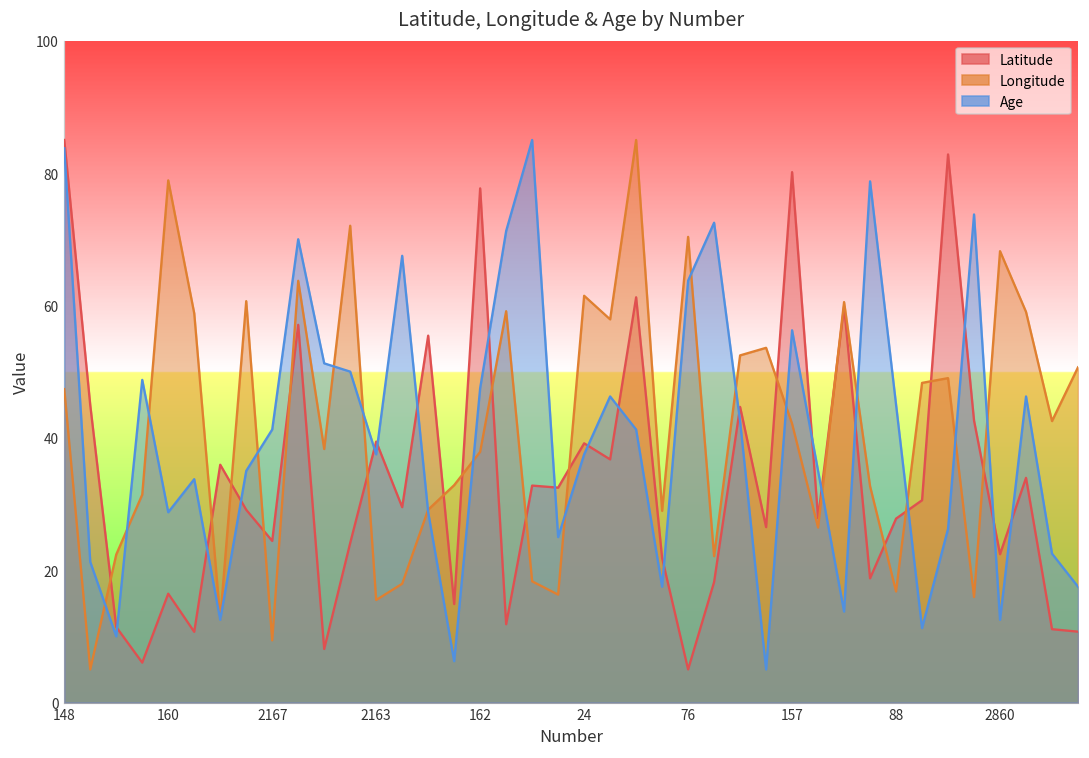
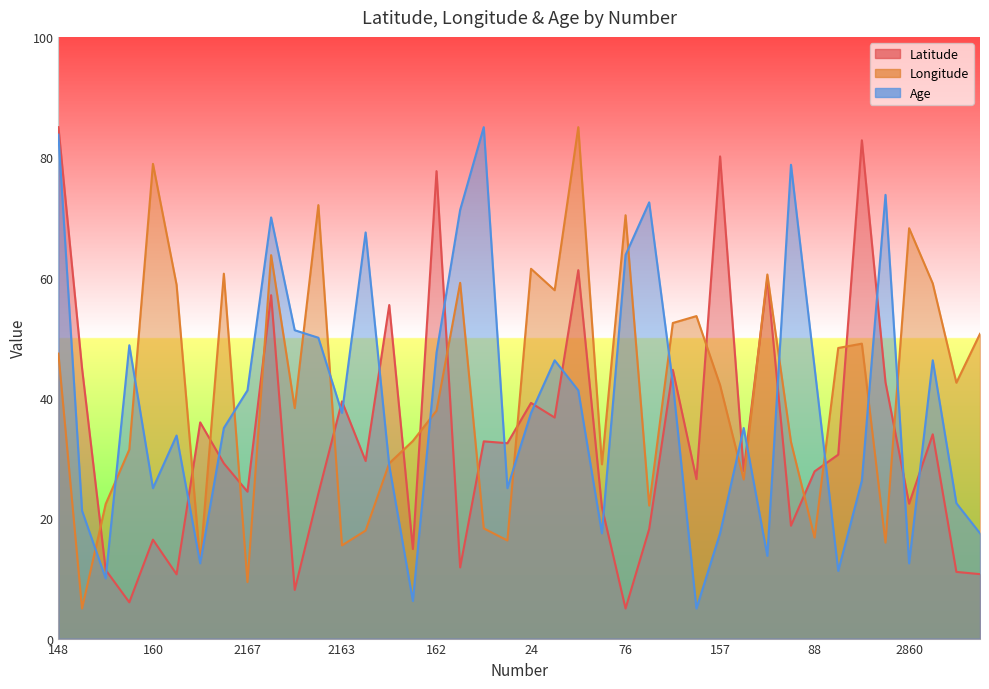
  {
    "Age": {
      "148": 84,
-     "160": 29,
+     "160": 25,
      "2167": 41,
      "2163": 37,
      "162": 47,
      "24": 37,
      "76": 64,
-     "157": 56,
+     "157": 17,
      "88": 45,
      "2860": 12
    }
  }
